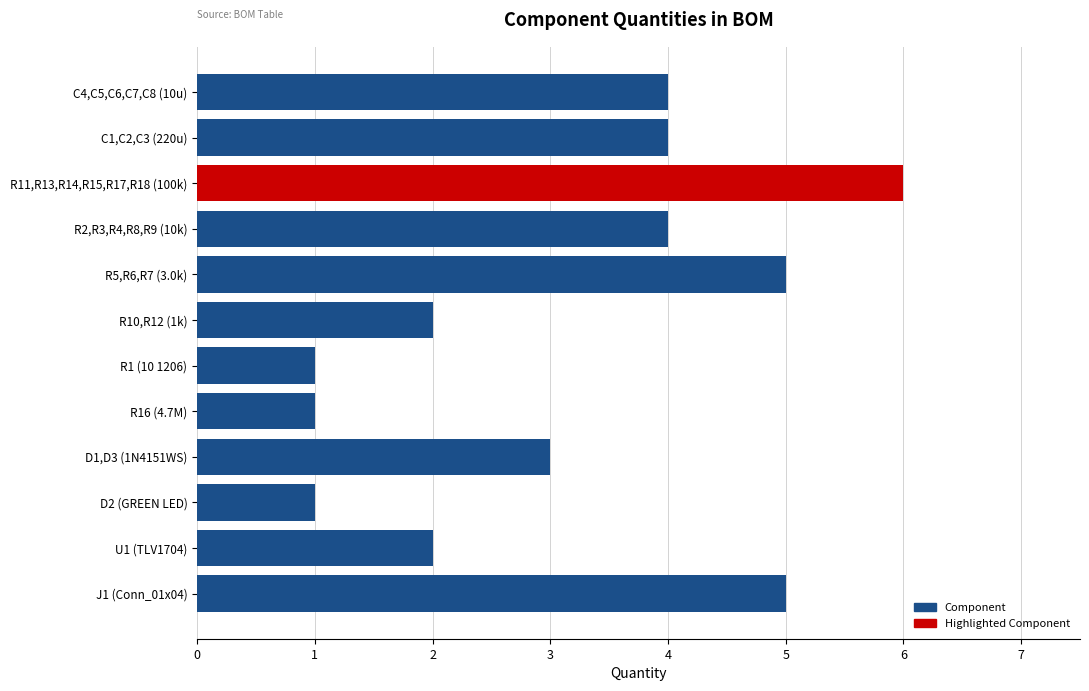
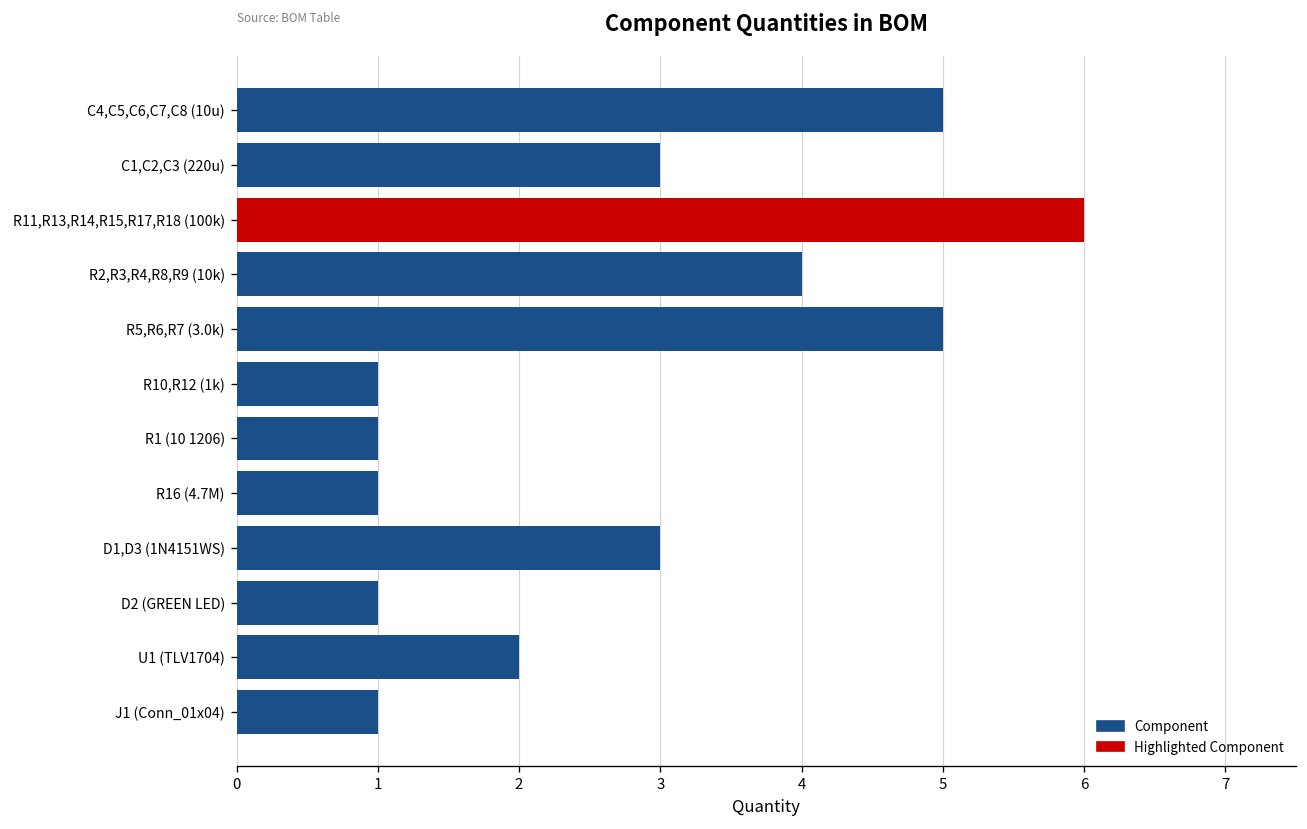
  {
-   "C4,C5,C6,C7,C8 (10u)": 4,
-   "C1,C2,C3 (220u)": 4,
+   "C4,C5,C6,C7,C8 (10u)": 5,
+   "C1,C2,C3 (220u)": 3,
    "R11,R13,R14,R15,R17,R18 (100k)": 6,
    "R2,R3,R4,R8,R9 (10k)": 4,
    "R5,R6,R7 (3.0k)": 5,
-   "R10,R12 (1k)": 2,
+   "R10,R12 (1k)": 1,
    "R1 (10 1206)": 1,
    "R16 (4.7M)": 1,
    "D1,D3 (1N4151WS)": 3,
    "D2 (GREEN LED)": 1,
    "U1 (TLV1704)": 2,
-   "J1 (Conn_01x04)": 5
+   "J1 (Conn_01x04)": 1
  }
